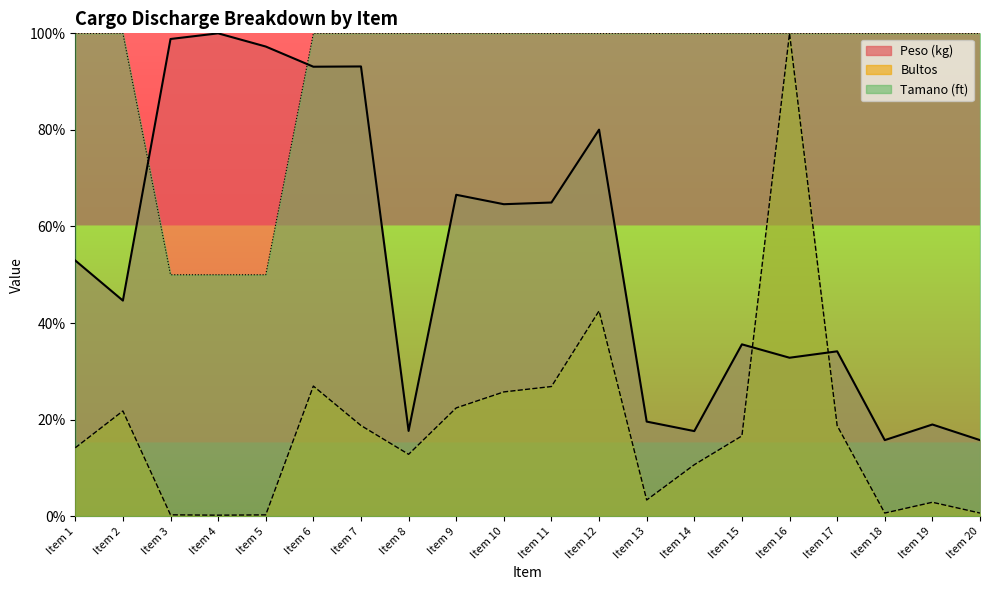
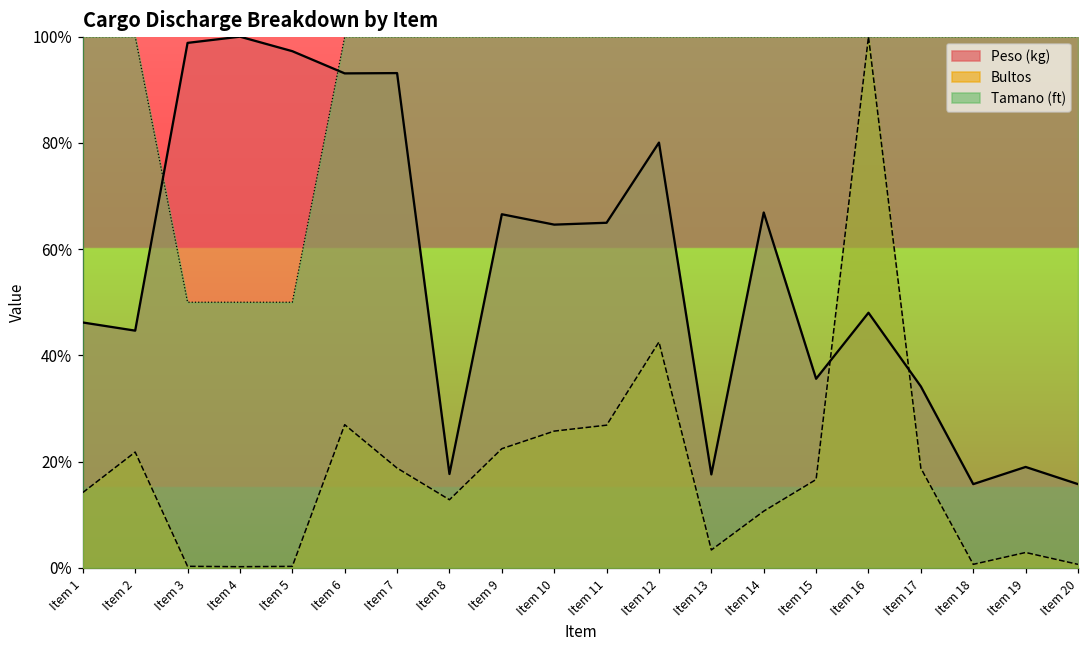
  {
    "Peso (kg)": {
-     "Item 1": "53%",
+     "Item 1": "46%",
      "Item 2": "45%",
      "Item 3": "99%",
      "Item 4": "100%",
      "Item 5": "97%",
      "Item 6": "93%",
      "Item 7": "93%",
      "Item 8": "18%",
      "Item 9": "67%",
      "Item 10": "65%",
      "Item 11": "65%",
      "Item 12": "80%",
-     "Item 13": "20%",
-     "Item 14": "18%",
+     "Item 13": "18%",
+     "Item 14": "67%",
      "Item 15": "36%",
-     "Item 16": "33%",
+     "Item 16": "48%",
      "Item 17": "34%",
      "Item 18": "16%",
      "Item 19": "19%",
      "Item 20": "16%"
    },
    "Bultos": {
      "Item 1": "14%",
      "Item 2": "22%",
      "Item 3": "0%",
      "Item 4": "0%",
      "Item 5": "0%",
      "Item 6": "27%",
      "Item 7": "19%",
      "Item 8": "13%",
      "Item 9": "22%",
      "Item 10": "26%",
      "Item 11": "27%",
      "Item 12": "43%",
      "Item 13": "3%",
      "Item 14": "11%",
      "Item 15": "17%",
      "Item 17": "19%",
      "Item 18": "1%",
      "Item 19": "3%",
      "Item 20": "1%"
    },
    "Tamano (ft)": {
      "Item 1": "100%",
      "Item 2": "100%",
      "Item 3": "50%",
      "Item 4": "50%",
      "Item 5": "50%",
      "Item 6": "100%",
      "Item 7": "100%",
      "Item 8": "100%",
      "Item 9": "100%",
      "Item 10": "100%",
      "Item 11": "100%",
      "Item 12": "100%",
      "Item 13": "100%",
      "Item 14": "100%",
      "Item 15": "100%",
      "Item 17": "100%",
      "Item 18": "100%",
      "Item 19": "100%",
      "Item 20": "100%"
    }
  }
